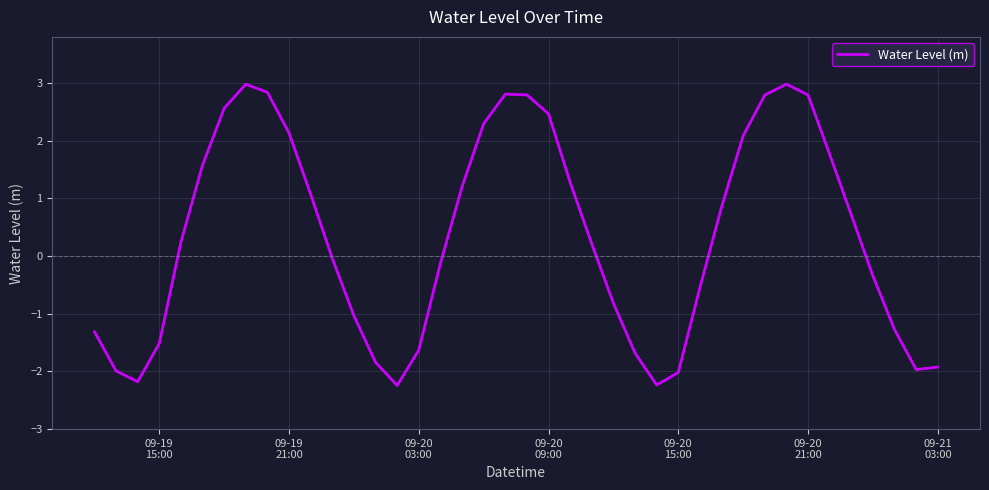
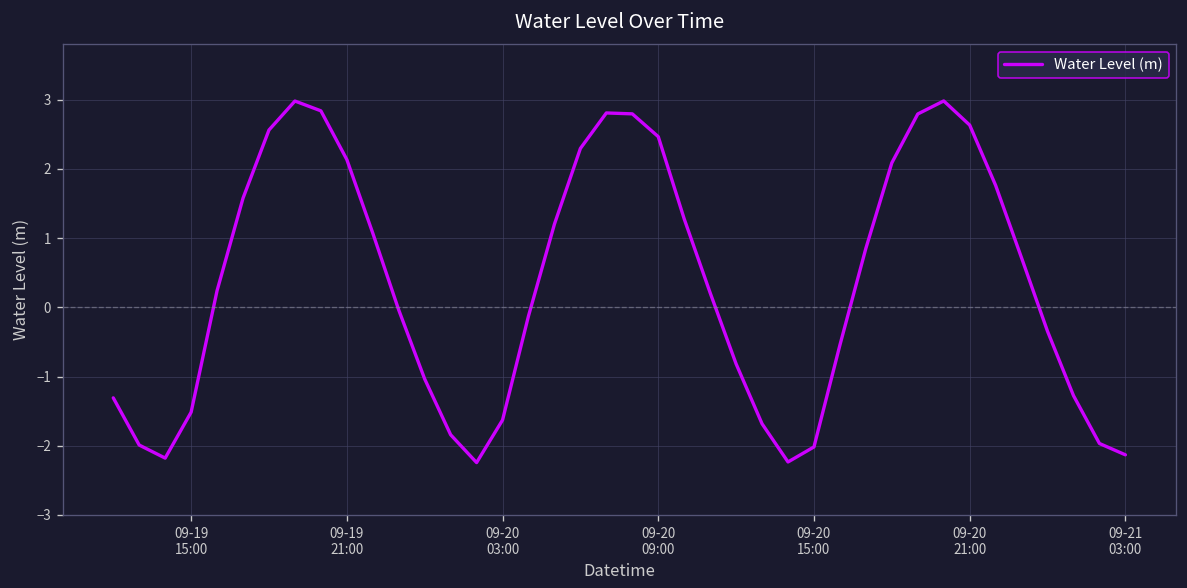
  {
    "09-19 15:00": -1.5,
    "09-19 21:00": 2.1,
    "09-20 03:00": -1.6,
    "09-20 09:00": 2.5,
    "09-20 15:00": -2.0,
-   "09-20 21:00": 2.8,
-   "09-21 03:00": -1.9
+   "09-20 21:00": 2.6,
+   "09-21 03:00": -2.1
  }
